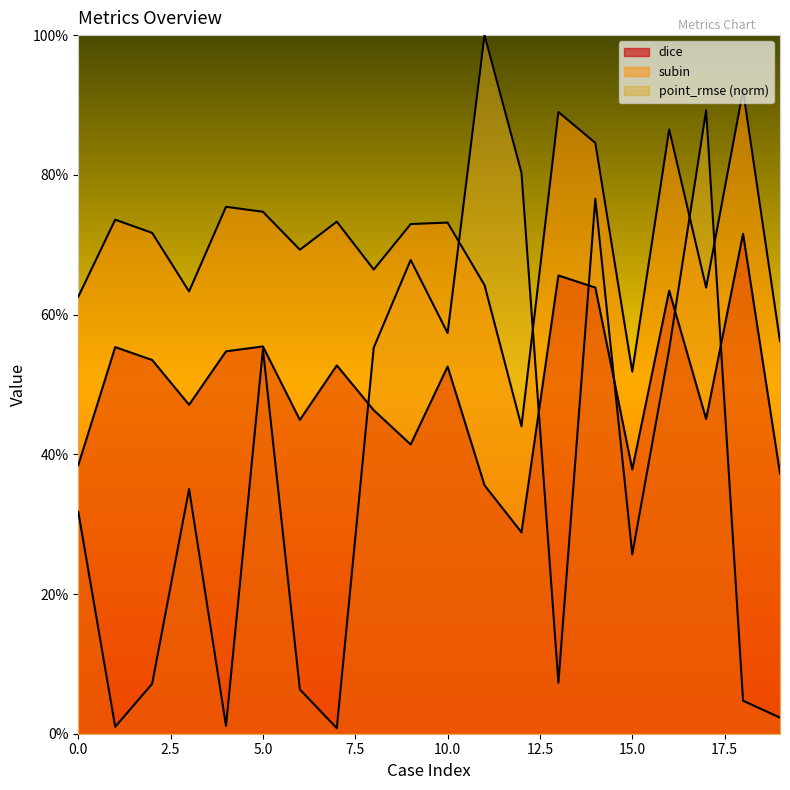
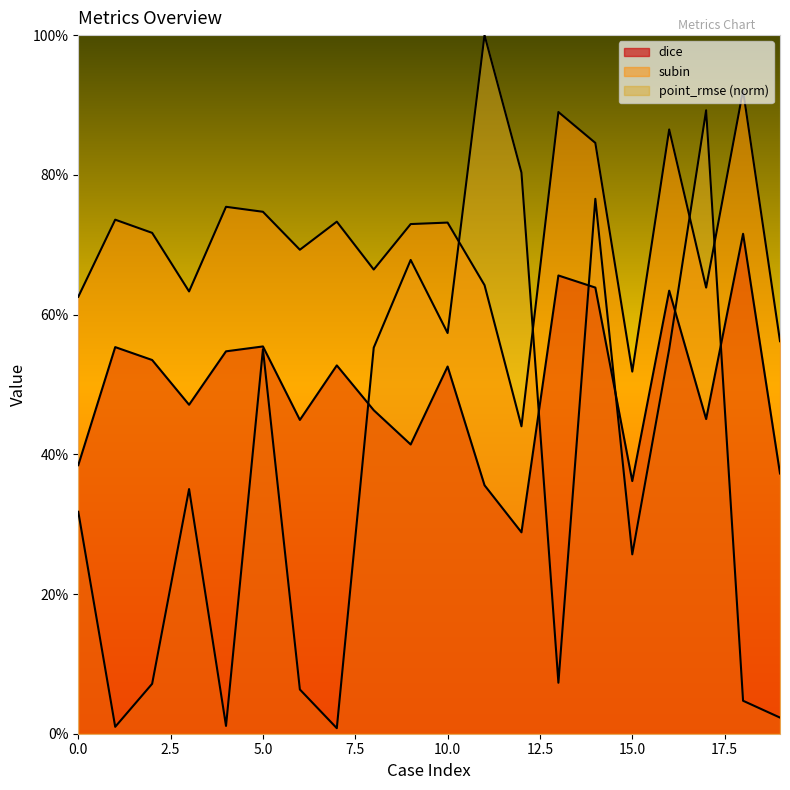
  {
    "dice": {
      "0.0": "38%",
      "5.0": "55%",
      "10.0": "53%",
-     "15.0": "38%"
+     "15.0": "36%"
    }
  }
